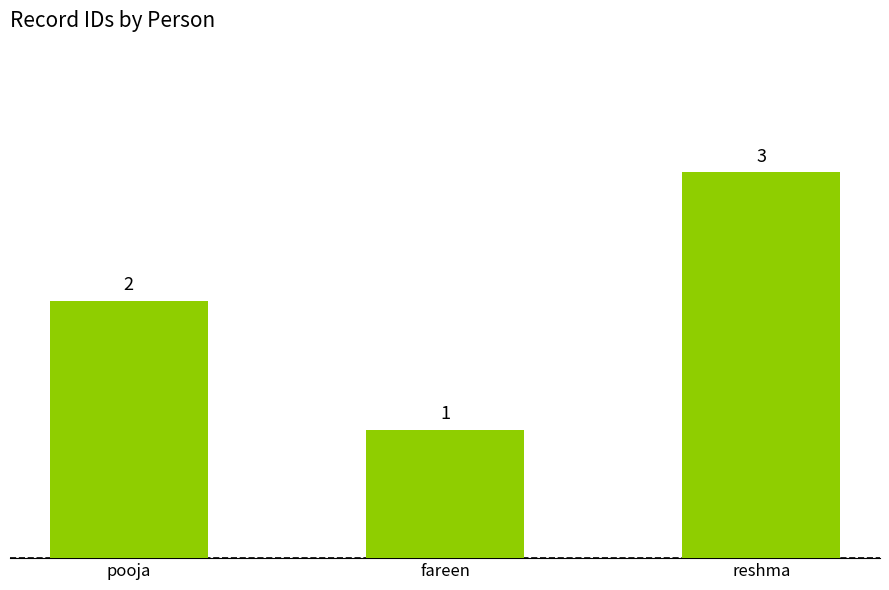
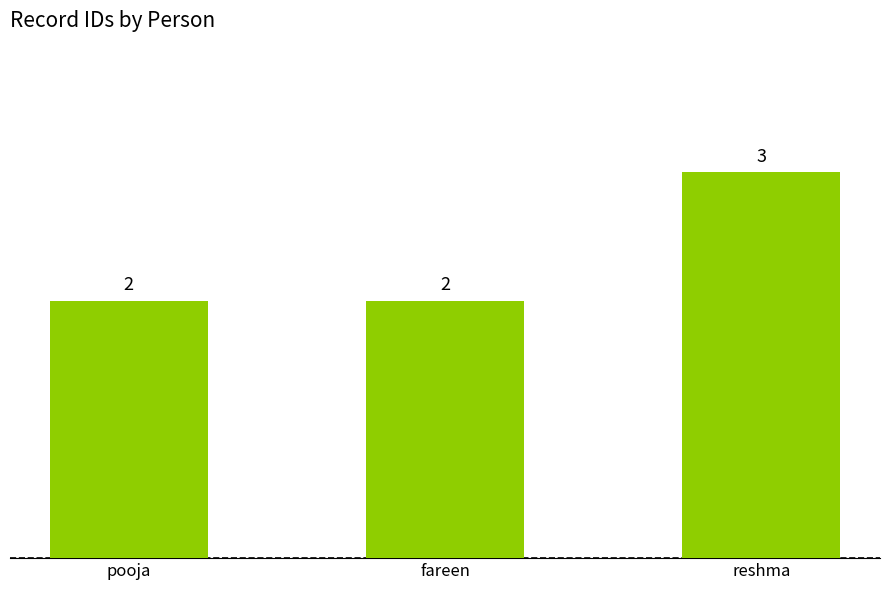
  {
    "pooja": 2,
-   "fareen": 1,
+   "fareen": 2,
    "reshma": 3
  }
